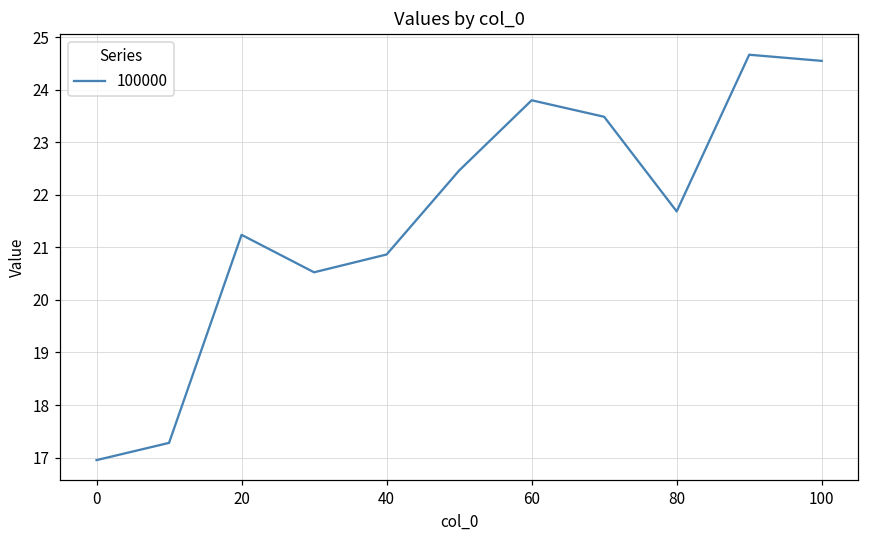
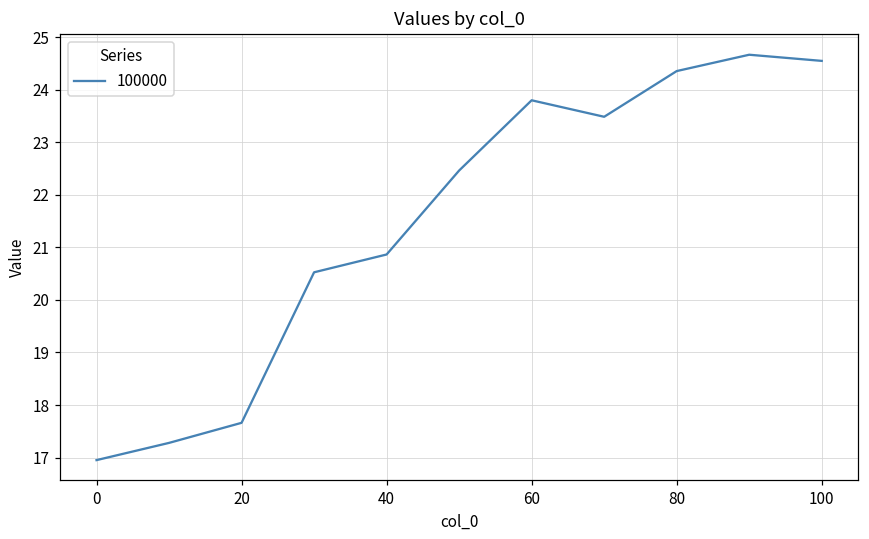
  {
    "0": 17.0,
-   "20": 21.2,
+   "20": 17.7,
    "40": 20.9,
    "60": 23.8,
-   "80": 21.7,
+   "80": 24.4,
    "100": 24.6
  }
